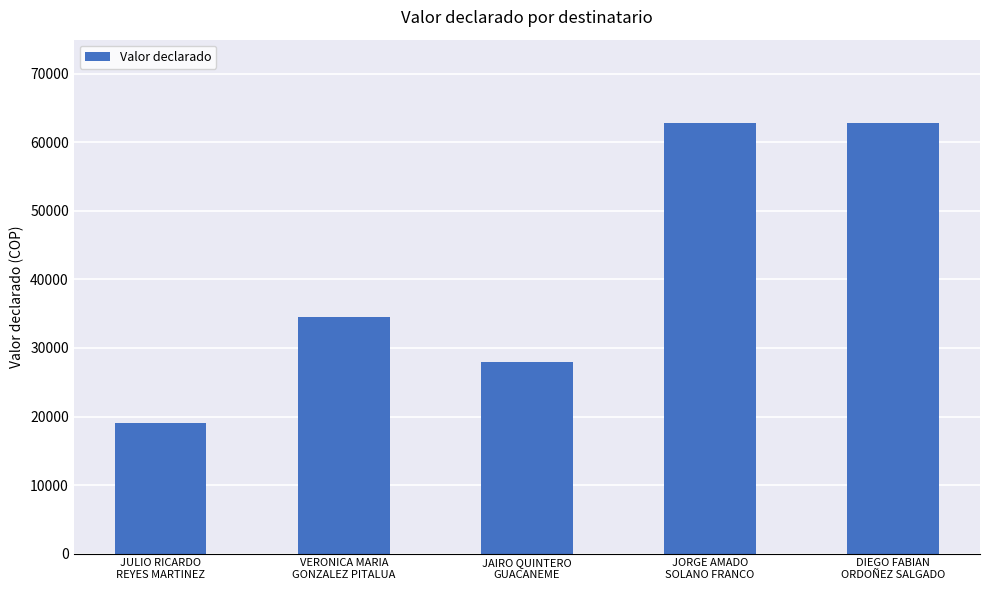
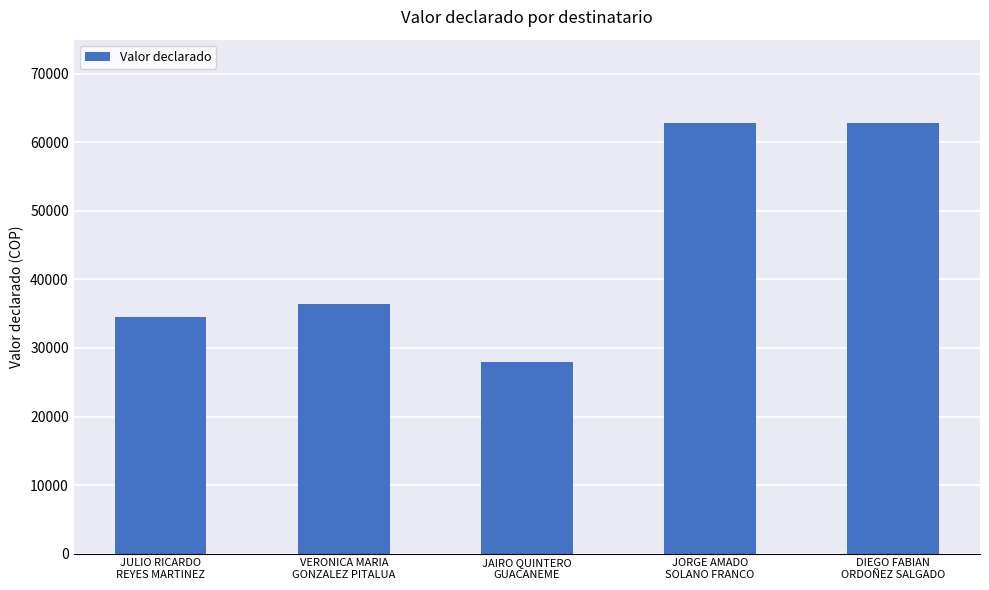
  {
-   "JULIO RICARDO REYES MARTINEZ": 19000,
-   "VERONICA MARIA GONZALEZ PITALUA": 35000,
+   "JULIO RICARDO REYES MARTINEZ": 35000,
+   "VERONICA MARIA GONZALEZ PITALUA": 36000,
    "JAIRO QUINTERO GUACANEME": 28000,
    "JORGE AMADO SOLANO FRANCO": 63000,
    "DIEGO FABIAN ORDOÑEZ SALGADO": 63000
  }
